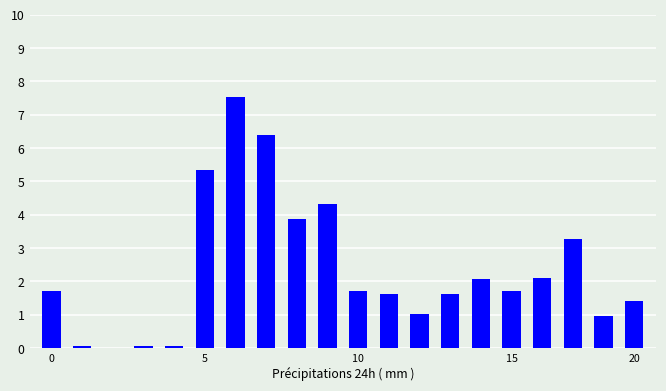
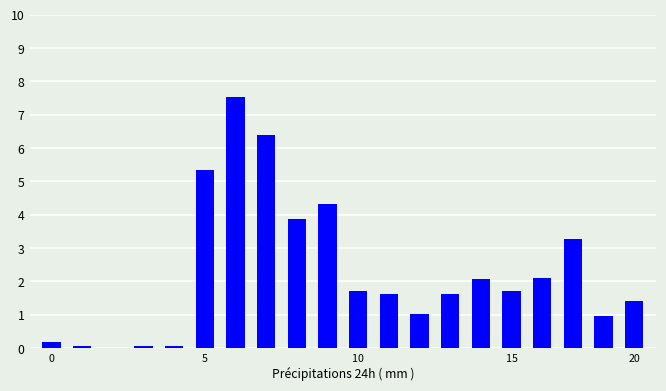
  {
-   "0": 1.7,
+   "0": 0.2,
    "5": 5.3,
    "20": 1.4
  }
